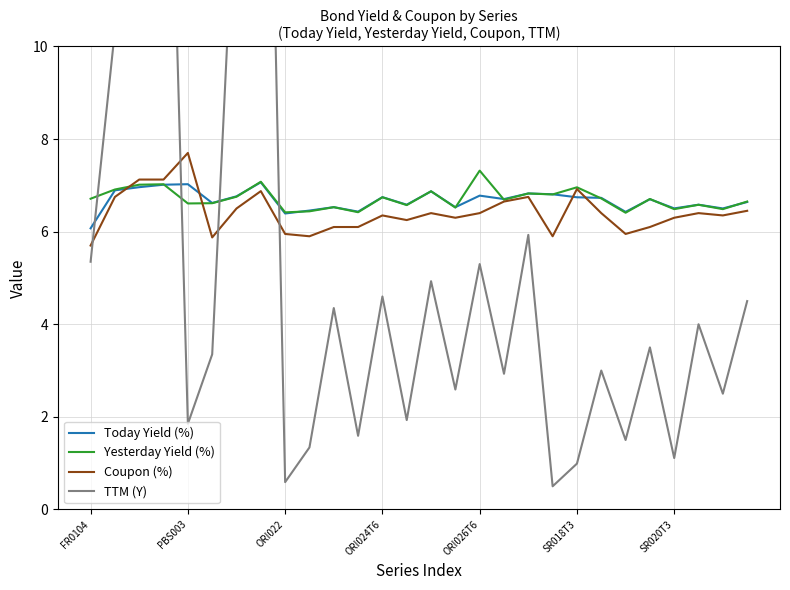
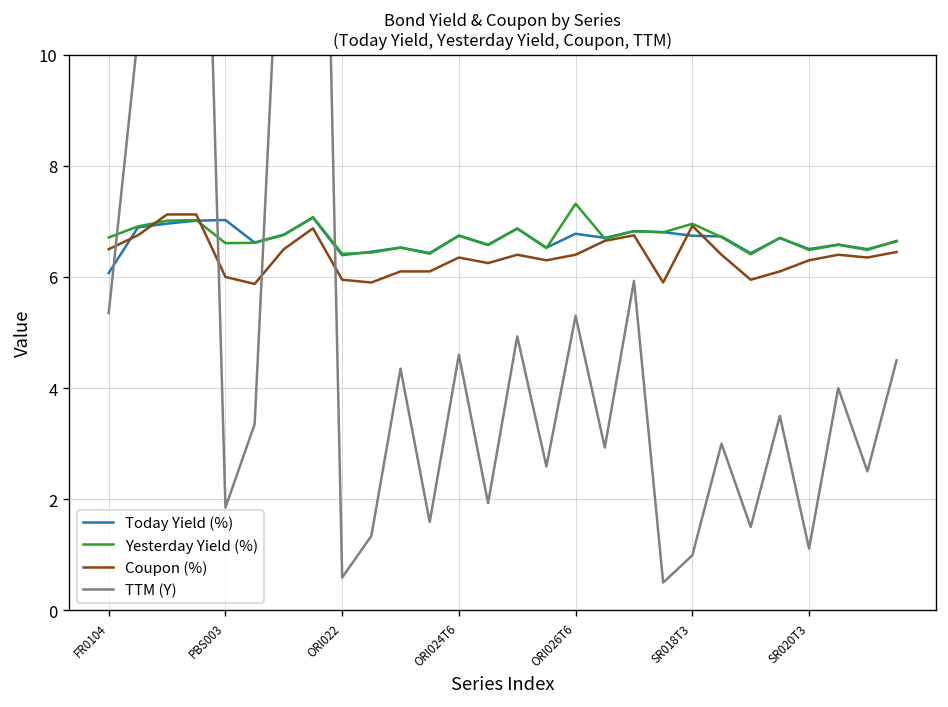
  {
    "Today Yield (%)": {
      "FR0104": 6.1,
      "PBS003": 7.0,
      "ORI026T6": 6.8,
      "SR018T3": 6.7
    },
    "Yesterday Yield (%)": {
      "FR0104": 6.7,
      "PBS003": 6.6,
      "ORI026T6": 7.3
    },
    "Coupon (%)": {
-     "FR0104": 5.7,
-     "PBS003": 7.7,
+     "FR0104": 6.5,
+     "PBS003": 6.0,
      "ORI022": 6.0,
      "ORI024T6": 6.4,
      "ORI026T6": 6.4,
      "SR020T3": 6.3
    },
    "TTM (Y)": {
      "FR0104": 5.4,
      "ORI022": 0.6,
      "ORI024T6": 4.6,
      "ORI026T6": 5.3,
      "SR018T3": 1.0,
      "SR020T3": 1.1
    }
  }
